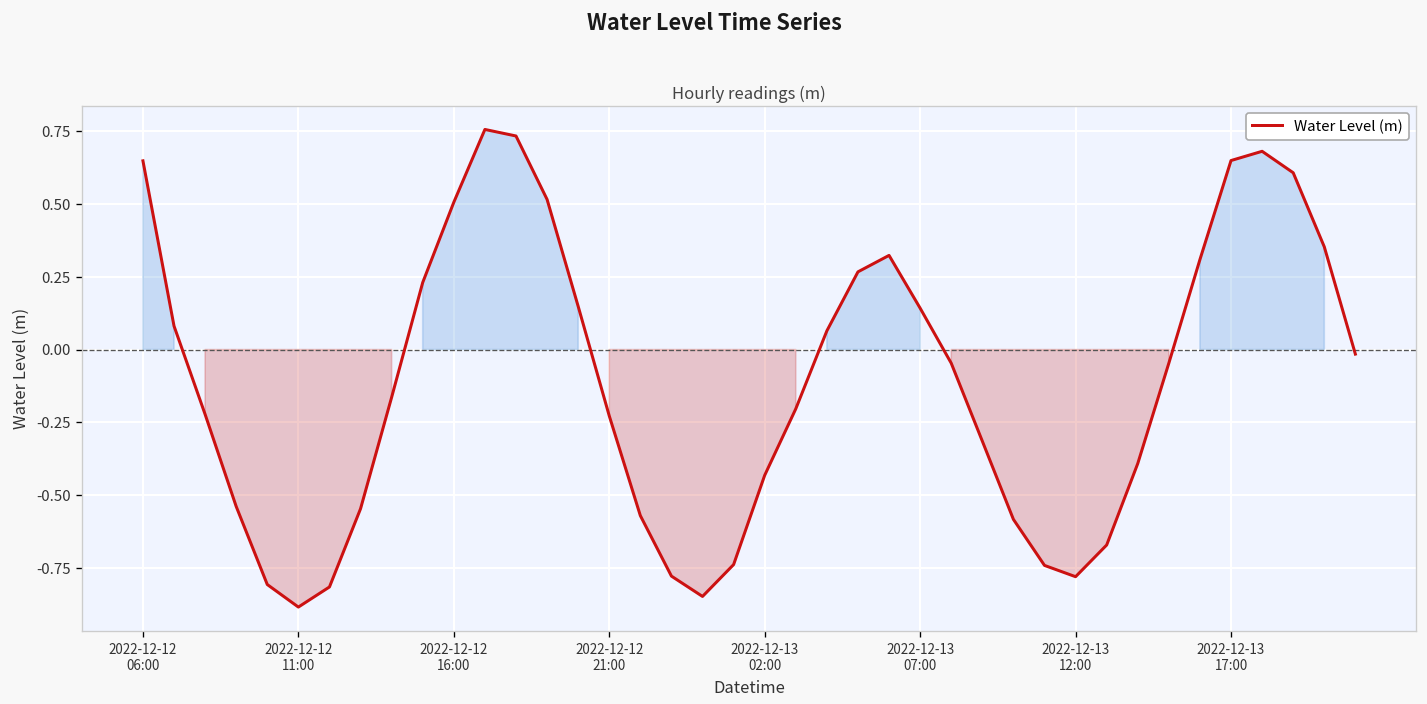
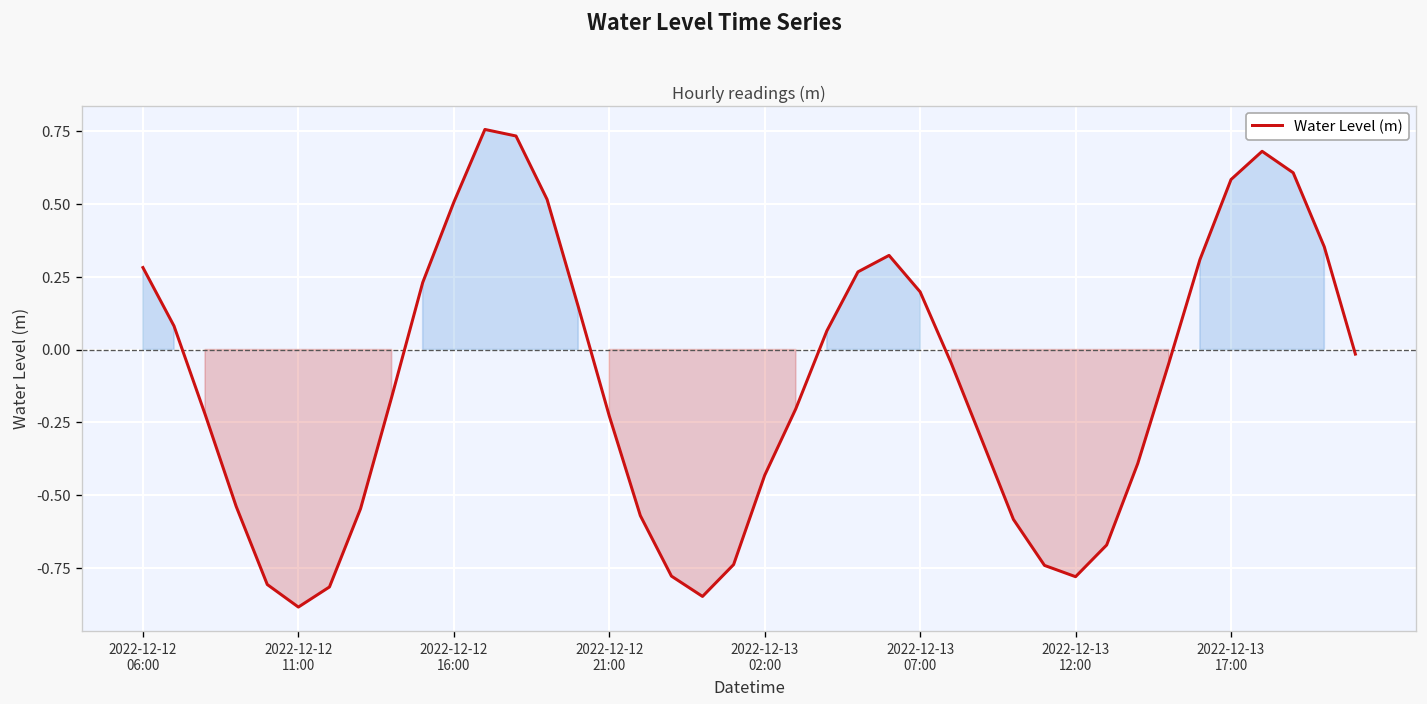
  {
-   "2022-12-12 06:00": 0.65,
+   "2022-12-12 06:00": 0.28,
    "2022-12-12 11:00": -0.88,
    "2022-12-12 16:00": 0.51,
    "2022-12-12 21:00": -0.23,
    "2022-12-13 02:00": -0.43,
-   "2022-12-13 07:00": 0.14,
+   "2022-12-13 07:00": 0.20,
    "2022-12-13 12:00": -0.78,
-   "2022-12-13 17:00": 0.65
+   "2022-12-13 17:00": 0.58
  }
